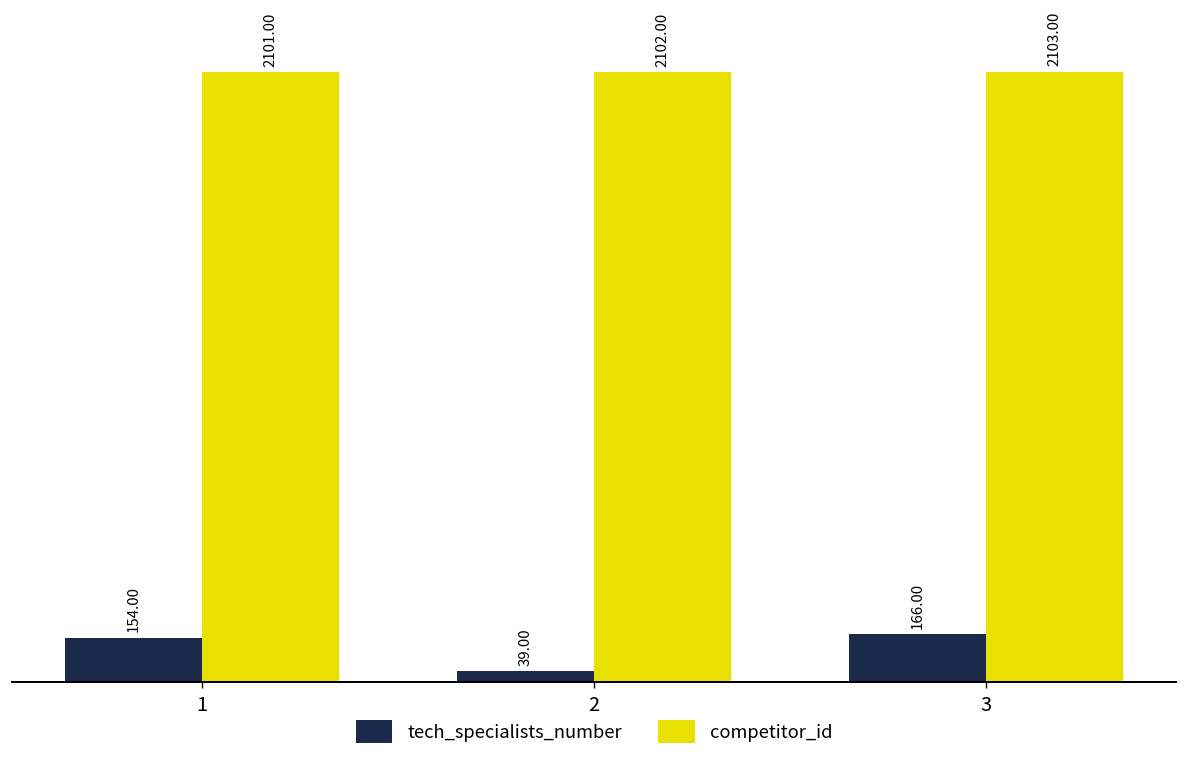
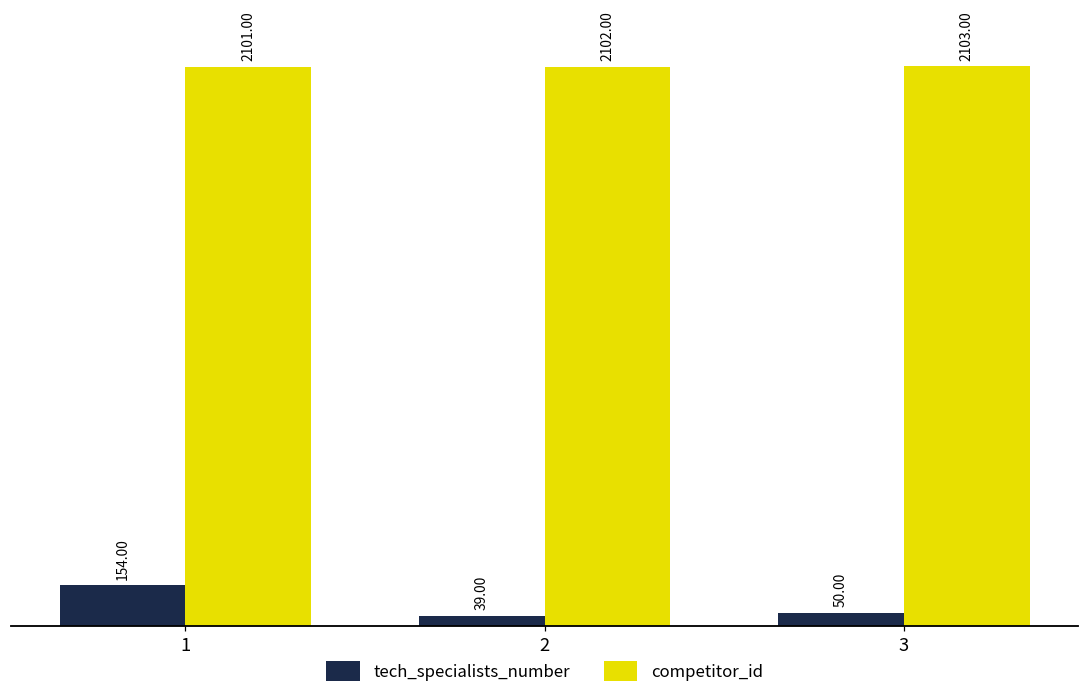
  {
    "tech_specialists_number": {
      "1": 154.00,
      "2": 39.00,
-     "3": 166.00
+     "3": 50.00
    },
    "competitor_id": {
      "1": 2101.00,
      "2": 2102.00,
      "3": 2103.00
    }
  }
